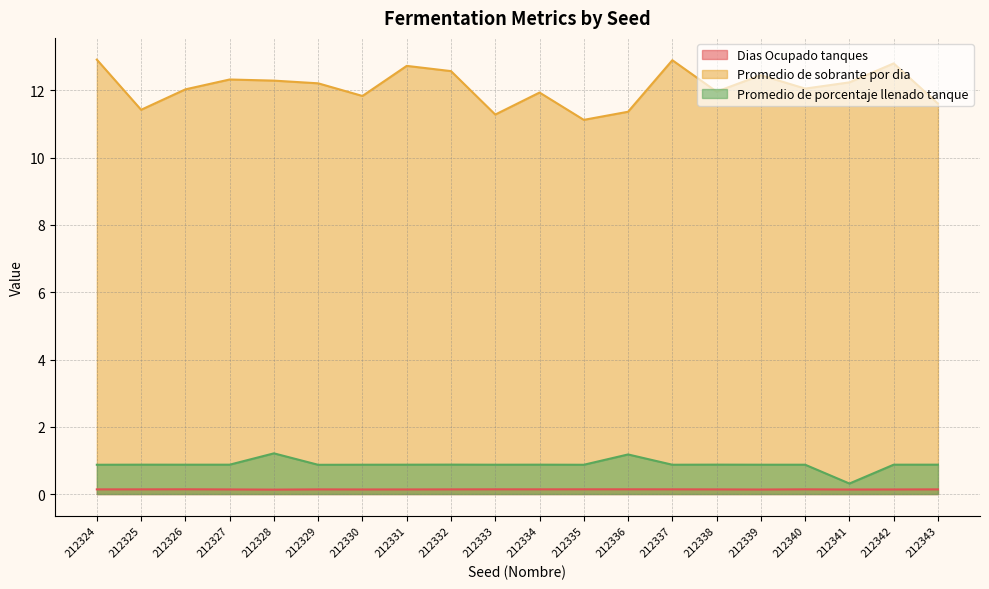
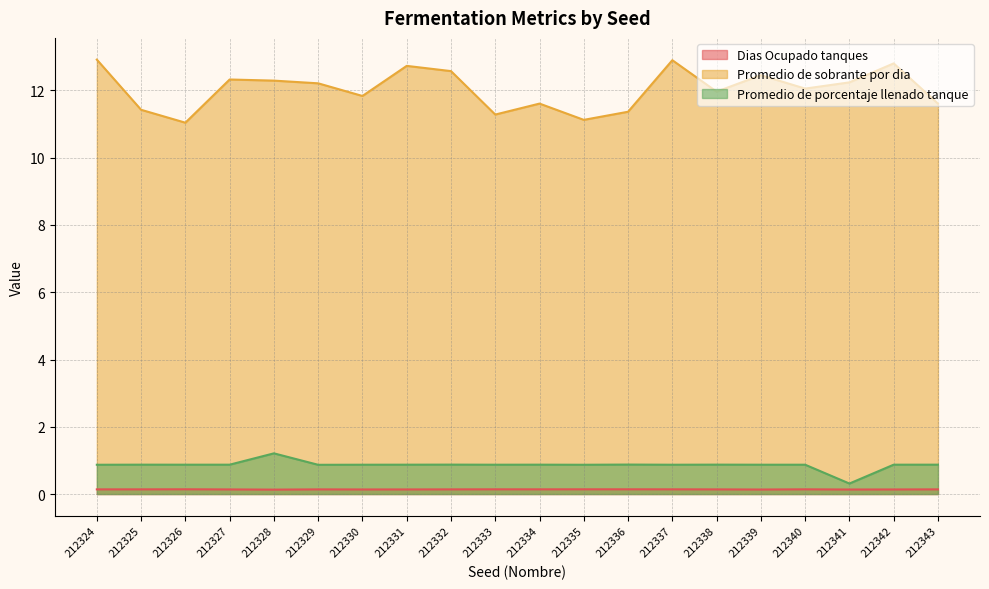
  {
    "Dias Ocupado tanques": {
      "212324": 0.1,
      "212325": 0.1,
      "212326": 0.1,
      "212327": 0.1,
      "212328": 0.1,
      "212329": 0.1,
      "212330": 0.1,
      "212331": 0.1,
      "212332": 0.1,
      "212333": 0.1,
      "212334": 0.1,
      "212335": 0.1,
      "212336": 0.1,
      "212337": 0.1,
      "212338": 0.1,
      "212339": 0.1,
      "212340": 0.1,
      "212341": 0.1,
      "212342": 0.1,
      "212343": 0.1
    },
    "Promedio de sobrante por dia": {
      "212324": 12.9,
      "212325": 11.4,
-     "212326": 12.0,
+     "212326": 11.0,
      "212327": 12.3,
      "212328": 12.3,
      "212329": 12.2,
      "212330": 11.8,
      "212331": 12.7,
      "212332": 12.6,
      "212333": 11.3,
-     "212334": 11.9,
+     "212334": 11.6,
      "212335": 11.1,
      "212336": 11.4,
      "212337": 12.9
    },
    "Promedio de porcentaje llenado tanque": {
      "212324": 0.9,
      "212325": 0.9,
      "212326": 0.9,
      "212327": 0.9,
      "212328": 1.2,
      "212329": 0.9,
      "212330": 0.9,
      "212331": 0.9,
      "212332": 0.9,
      "212333": 0.9,
      "212334": 0.9,
      "212335": 0.9,
-     "212336": 1.2,
+     "212336": 0.9,
      "212337": 0.9,
      "212338": 0.9,
      "212339": 0.9,
      "212340": 0.9,
      "212341": 0.3,
      "212342": 0.9,
      "212343": 0.9
    }
  }
